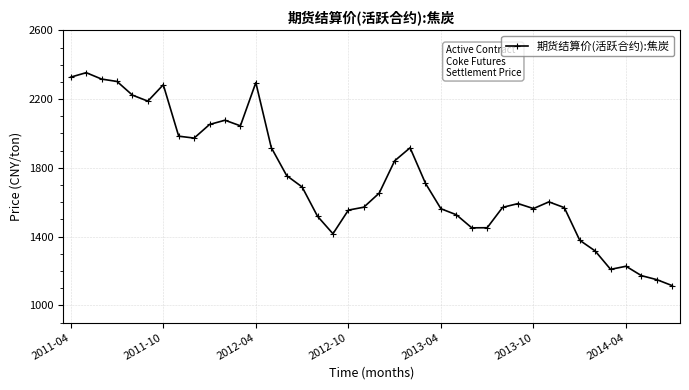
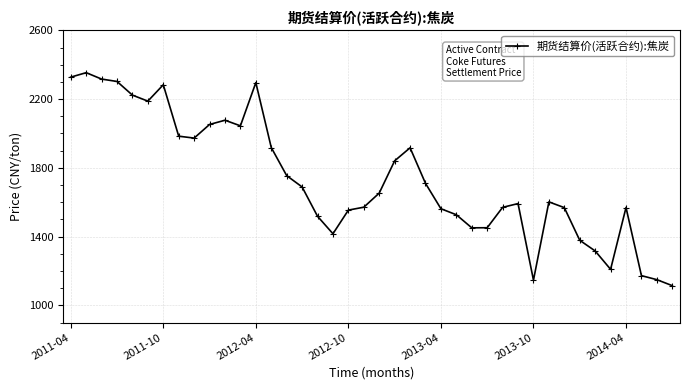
  {
    "2011-04": 2330,
    "2011-10": 2280,
    "2012-04": 2300,
    "2012-10": 1550,
    "2013-04": 1560,
-   "2013-10": 1560,
-   "2014-04": 1230
+   "2013-10": 1150,
+   "2014-04": 1570
  }
